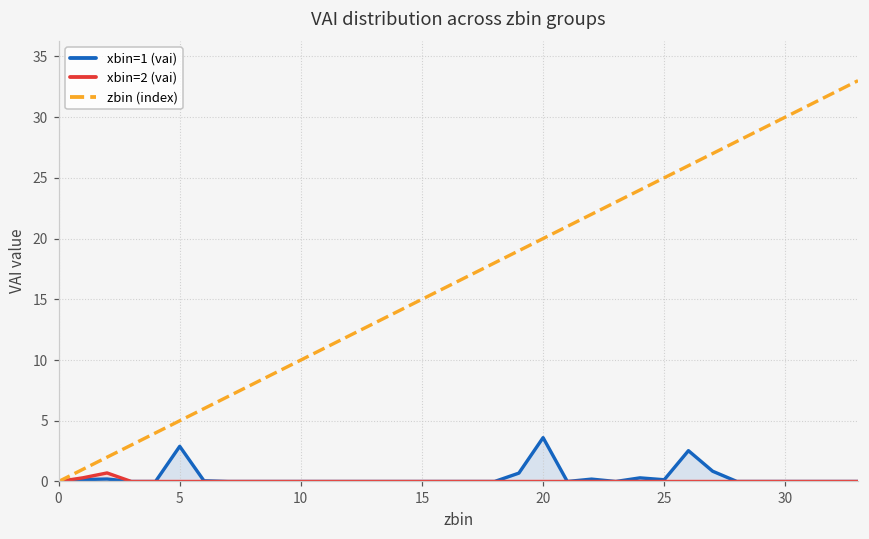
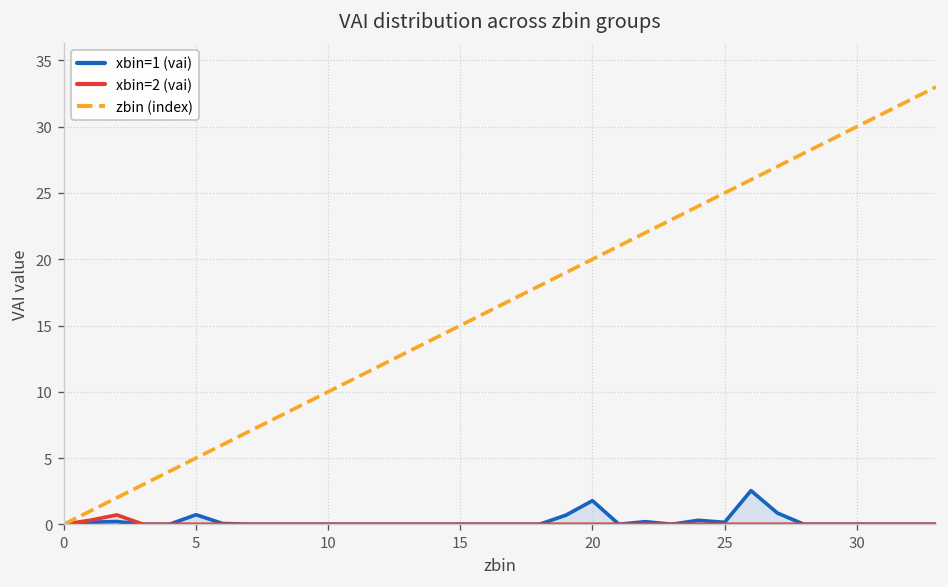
  {
    "xbin=1 (vai)": {
-     "5": 2.9,
-     "20": 3.6
+     "5": 0.7,
+     "20": 1.8
    },
    "xbin=2 (vai)": {
      "5": 0.0,
      "20": 0.0
    },
    "zbin (index)": {
      "5": 5.0,
      "10": 10.0,
      "15": 15.0,
      "20": 20.0,
      "25": 25.0,
      "30": 30.0
    }
  }
